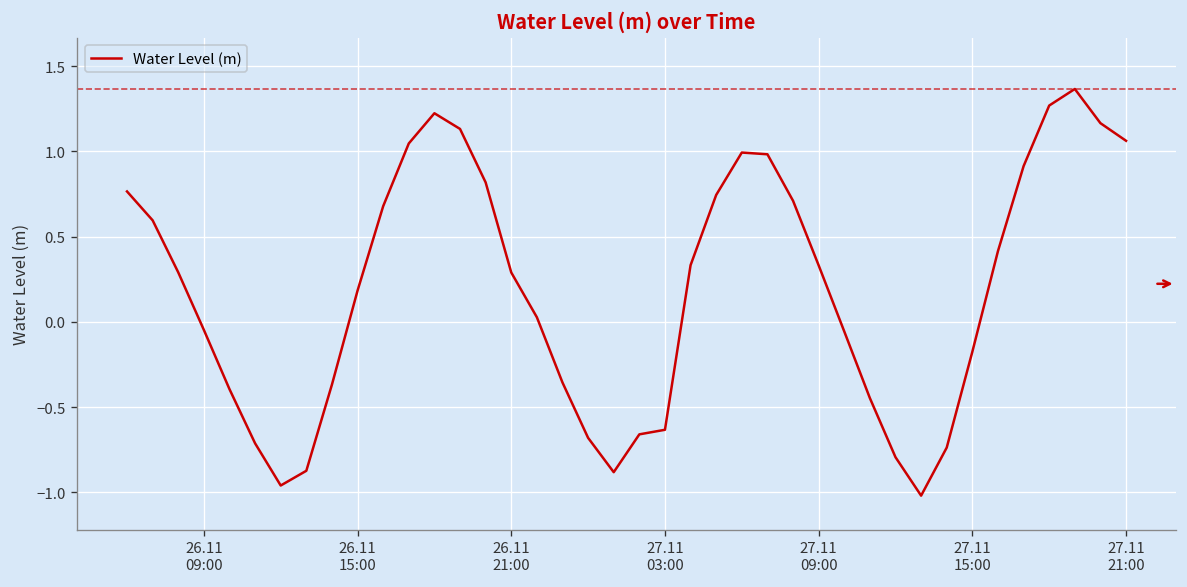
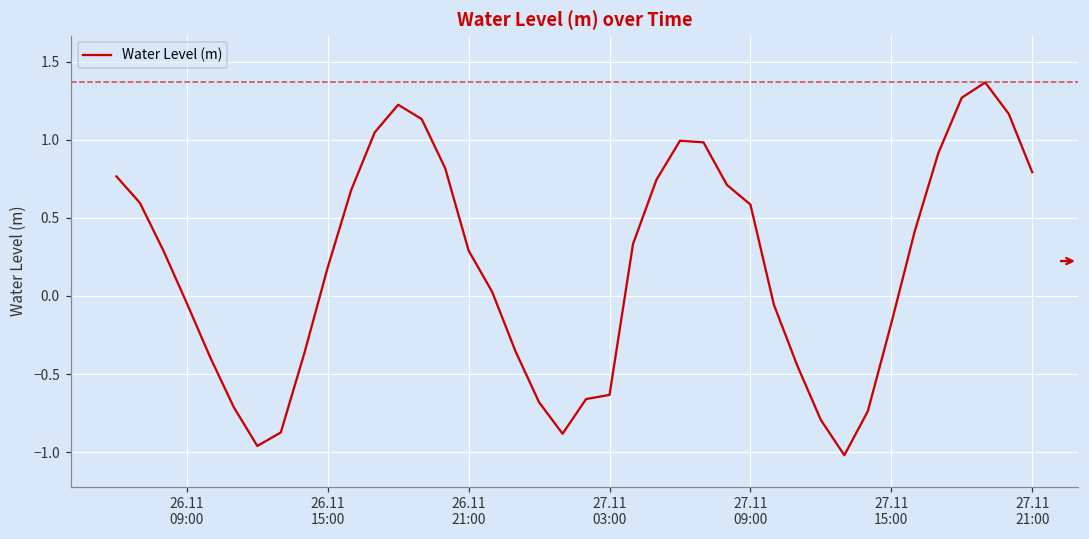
  {
    "26.11 09:00": -0.05,
    "26.11 15:00": 0.18,
    "26.11 21:00": 0.29,
    "27.11 03:00": -0.63,
-   "27.11 09:00": 0.33,
+   "27.11 09:00": 0.59,
    "27.11 15:00": -0.18,
-   "27.11 21:00": 1.06
+   "27.11 21:00": 0.79
  }
